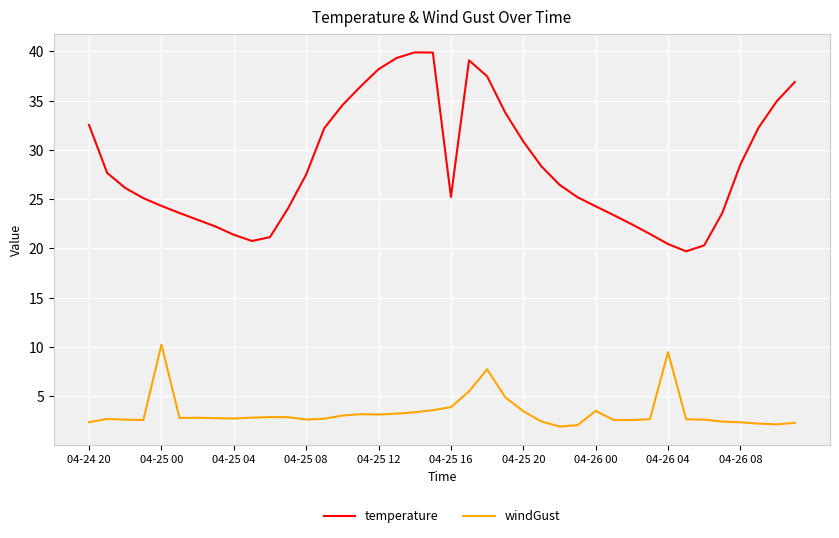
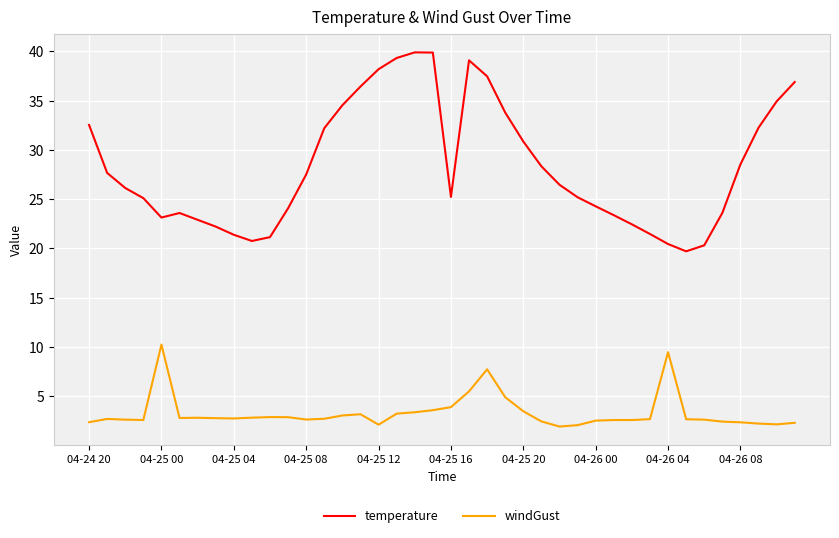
  {
    "temperature": {
      "04-24 20": 33,
-     "04-25 00": 24,
+     "04-25 00": 23,
      "04-25 04": 21,
      "04-25 08": 28,
      "04-25 12": 38,
      "04-25 16": 25,
      "04-25 20": 31,
      "04-26 00": 24,
      "04-26 04": 20,
      "04-26 08": 29
    },
    "windGust": {
      "04-24 20": 2,
      "04-25 00": 10,
      "04-25 04": 3,
      "04-25 08": 3,
-     "04-25 12": 3,
+     "04-25 12": 2,
      "04-25 16": 4,
      "04-25 20": 3,
-     "04-26 00": 3.5,
+     "04-26 00": 2.5,
      "04-26 04": 9,
      "04-26 08": 2
    }
  }
